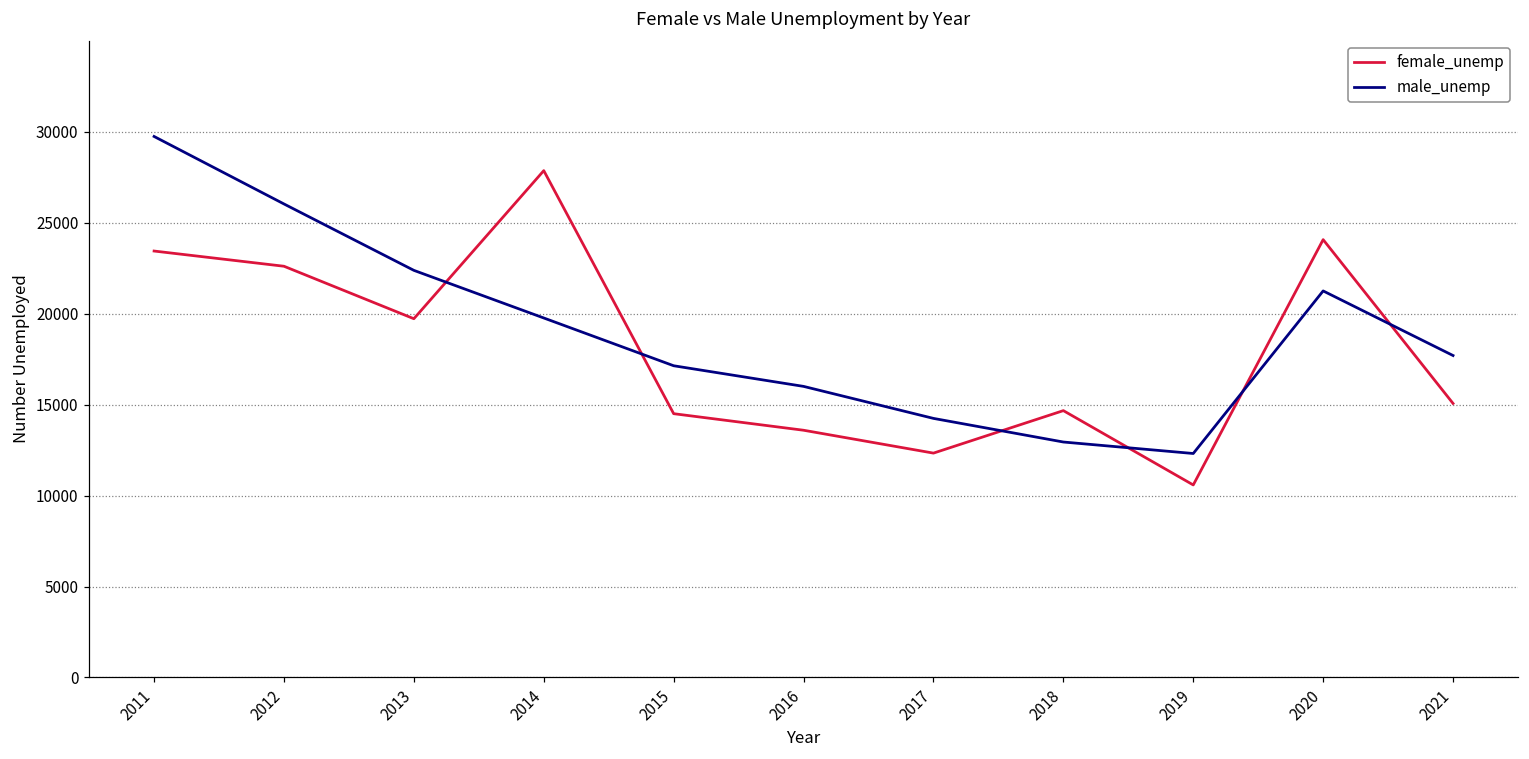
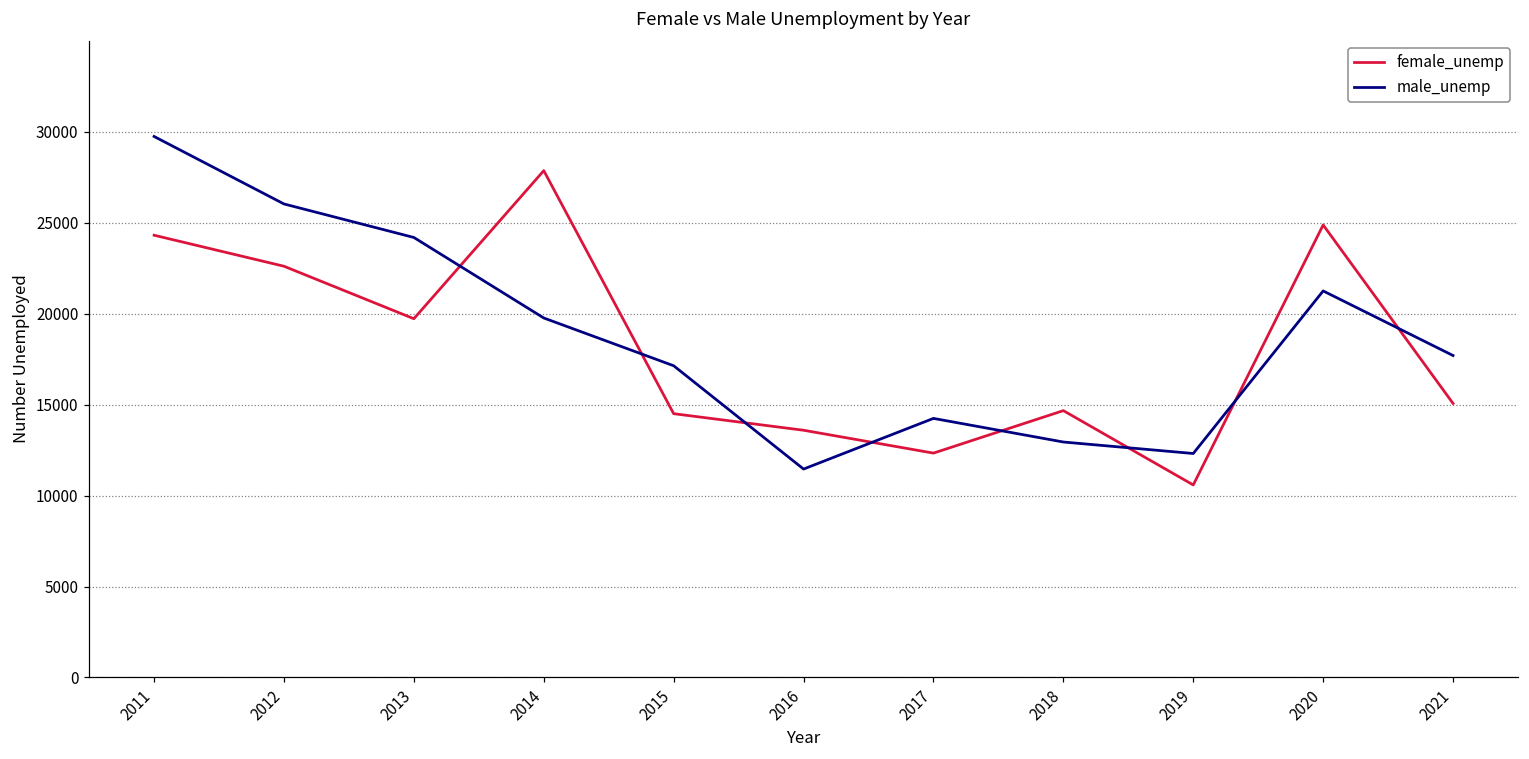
  {
    "female_unemp": {
-     "2011": 23400,
+     "2011": 24300,
      "2012": 22600,
      "2013": 19700,
      "2014": 27900,
      "2015": 14500,
      "2016": 13600,
      "2017": 12300,
      "2018": 14700,
      "2019": 10600,
-     "2020": 24100,
+     "2020": 24900,
      "2021": 15100
    },
    "male_unemp": {
      "2011": 29700,
      "2012": 26000,
-     "2013": 22400,
+     "2013": 24200,
      "2014": 19800,
      "2015": 17100,
-     "2016": 16000,
+     "2016": 11500,
      "2017": 14200,
      "2018": 12900,
      "2019": 12300,
      "2020": 21200,
      "2021": 17700
    }
  }
